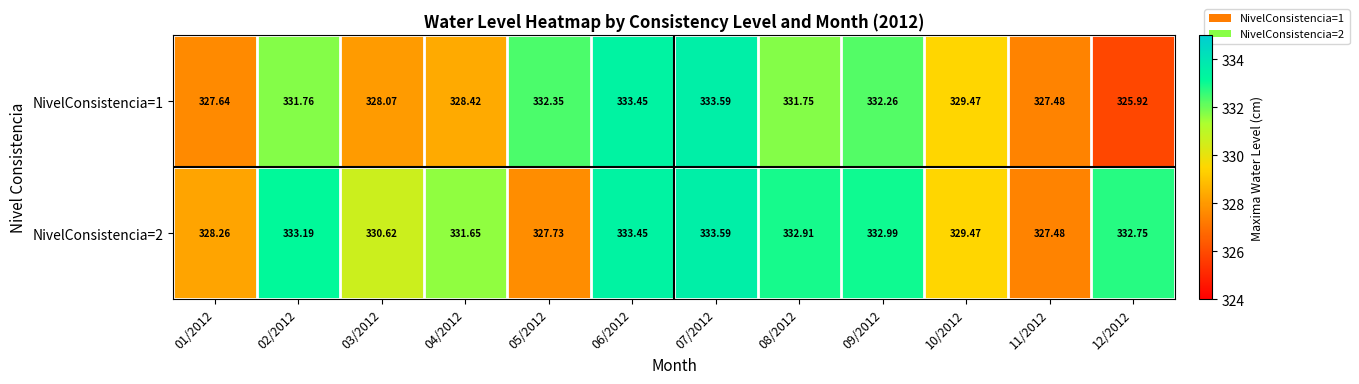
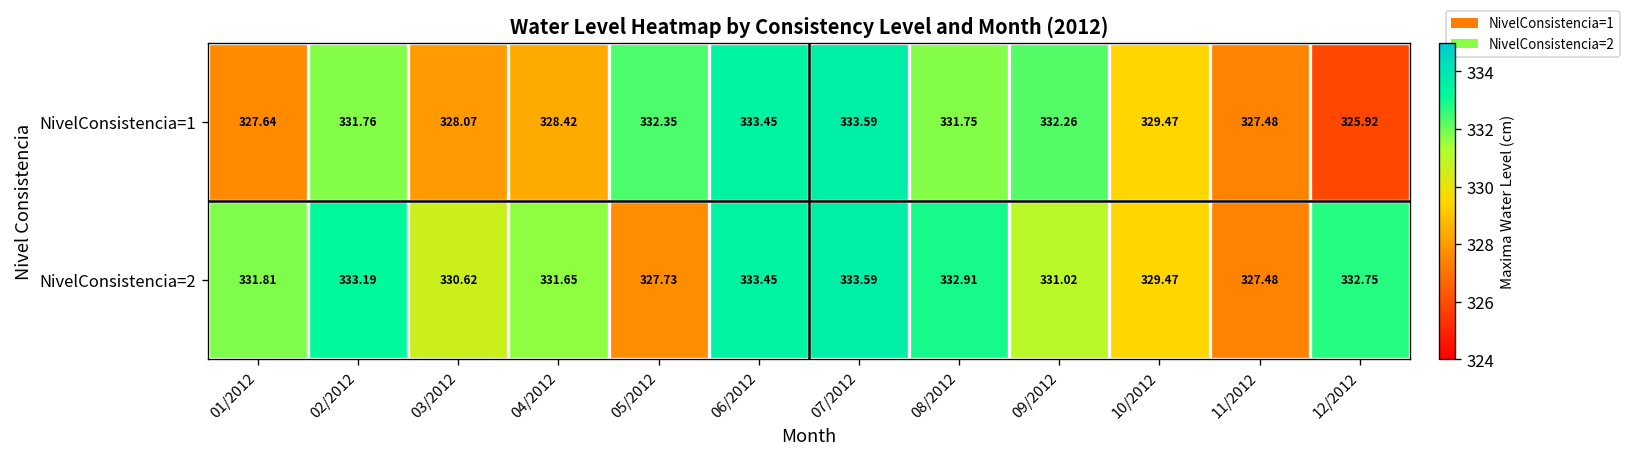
  {
    "NivelConsistencia=1": {
      "01/2012": 327.64,
      "02/2012": 331.76,
      "03/2012": 328.07,
      "04/2012": 328.42,
      "05/2012": 332.35,
      "06/2012": 333.45,
      "07/2012": 333.59,
      "08/2012": 331.75,
      "09/2012": 332.26,
      "10/2012": 329.47,
      "11/2012": 327.48,
      "12/2012": 325.92
    },
    "NivelConsistencia=2": {
-     "01/2012": 328.26,
+     "01/2012": 331.81,
      "02/2012": 333.19,
      "03/2012": 330.62,
      "04/2012": 331.65,
      "05/2012": 327.73,
      "06/2012": 333.45,
      "07/2012": 333.59,
      "08/2012": 332.91,
-     "09/2012": 332.99,
+     "09/2012": 331.02,
      "10/2012": 329.47,
      "11/2012": 327.48,
      "12/2012": 332.75
    }
  }
